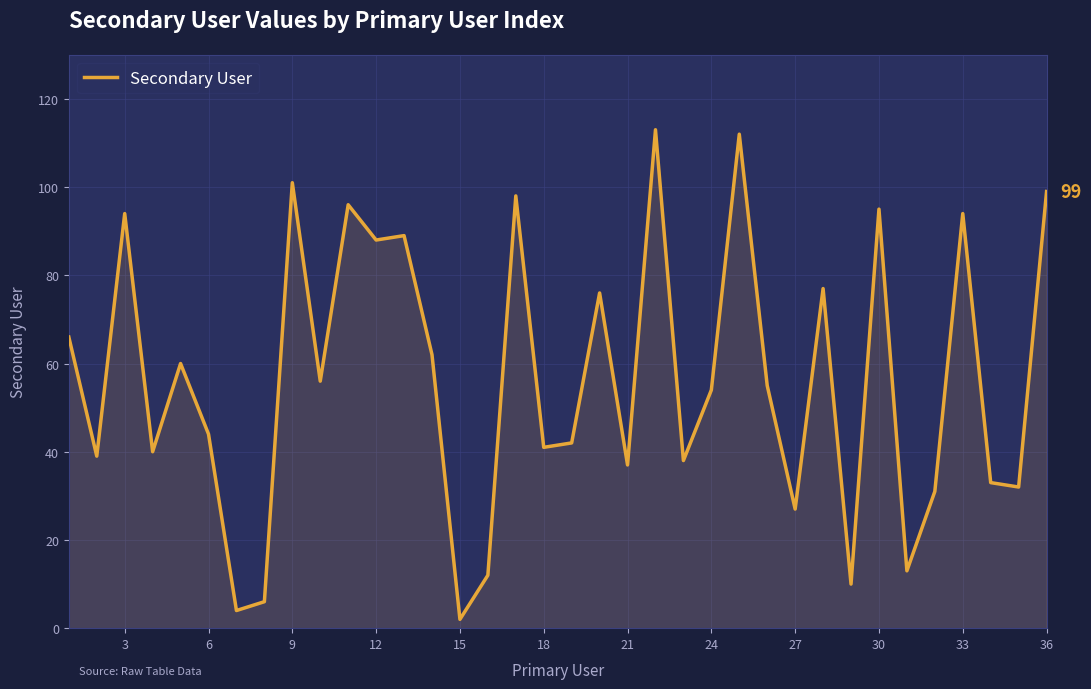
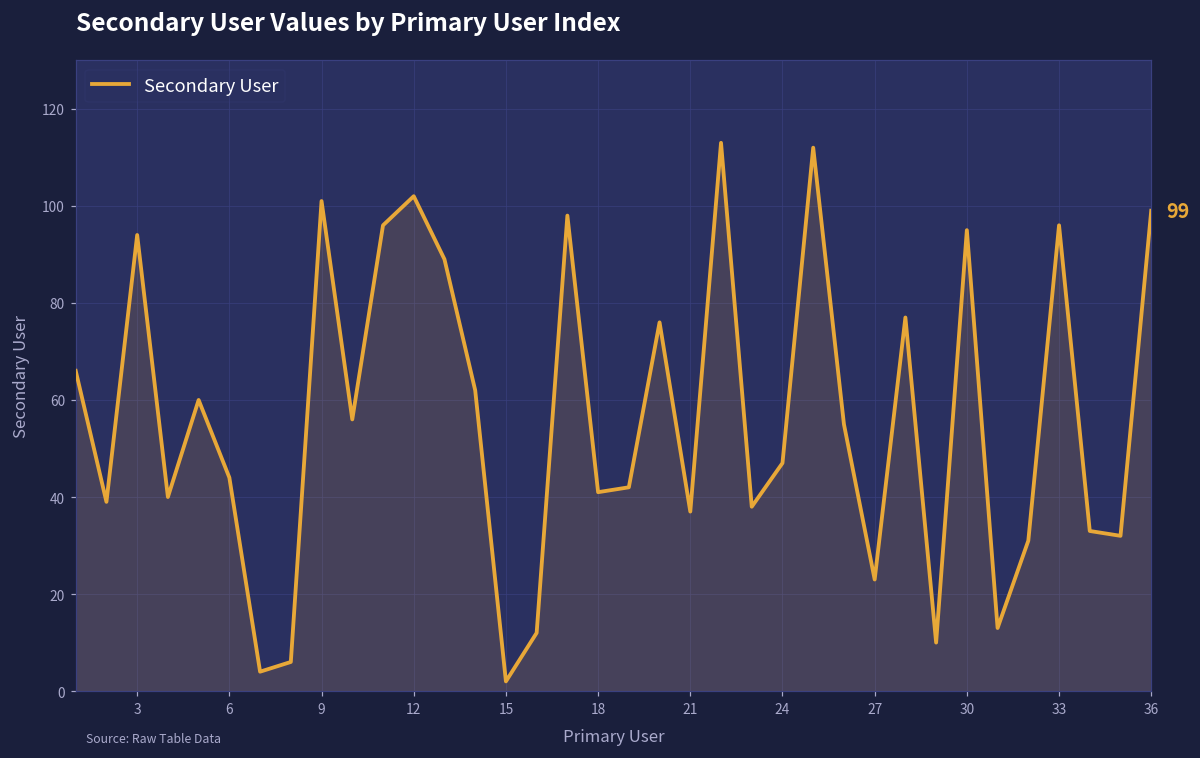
  {
    "3": 94,
    "6": 44,
    "9": 101,
-   "12": 88,
+   "12": 102,
    "15": 2,
    "18": 41,
    "21": 37,
-   "24": 54,
-   "27": 27,
+   "24": 47,
+   "27": 23,
    "30": 95,
-   "33": 94
+   "33": 96
  }
